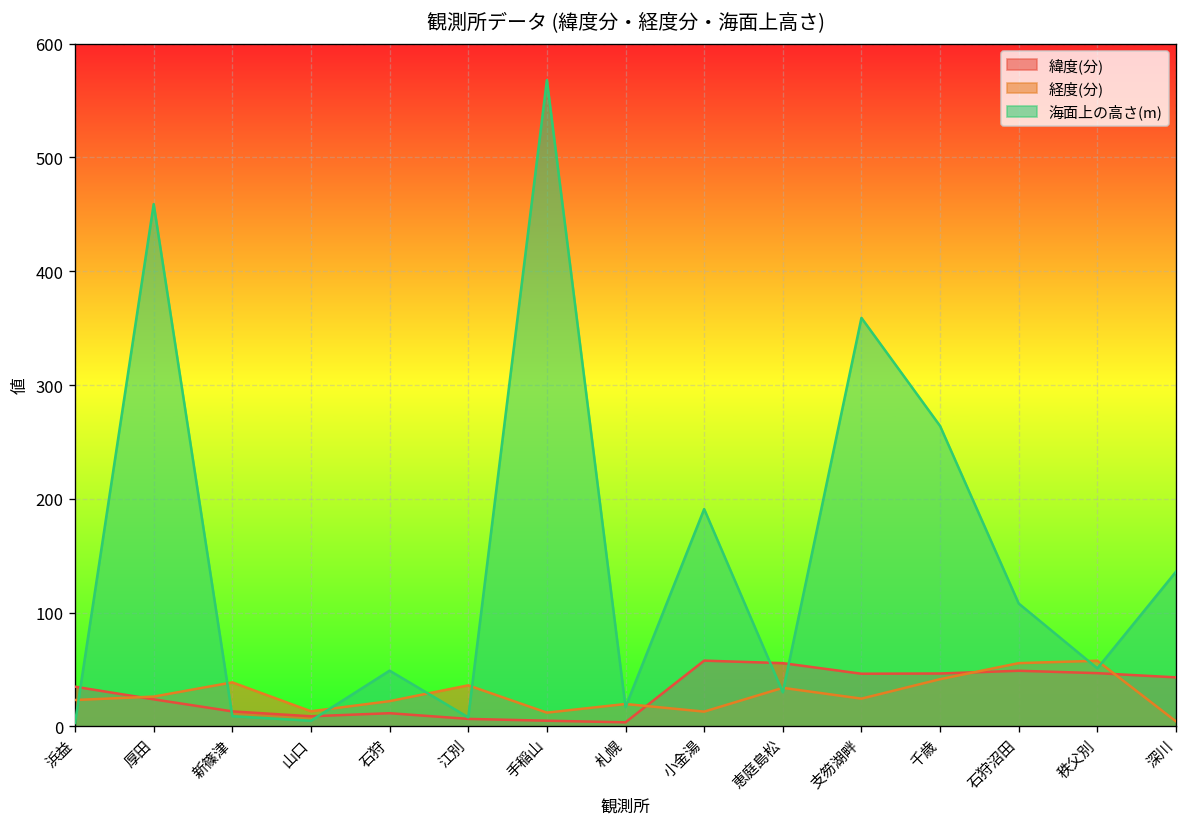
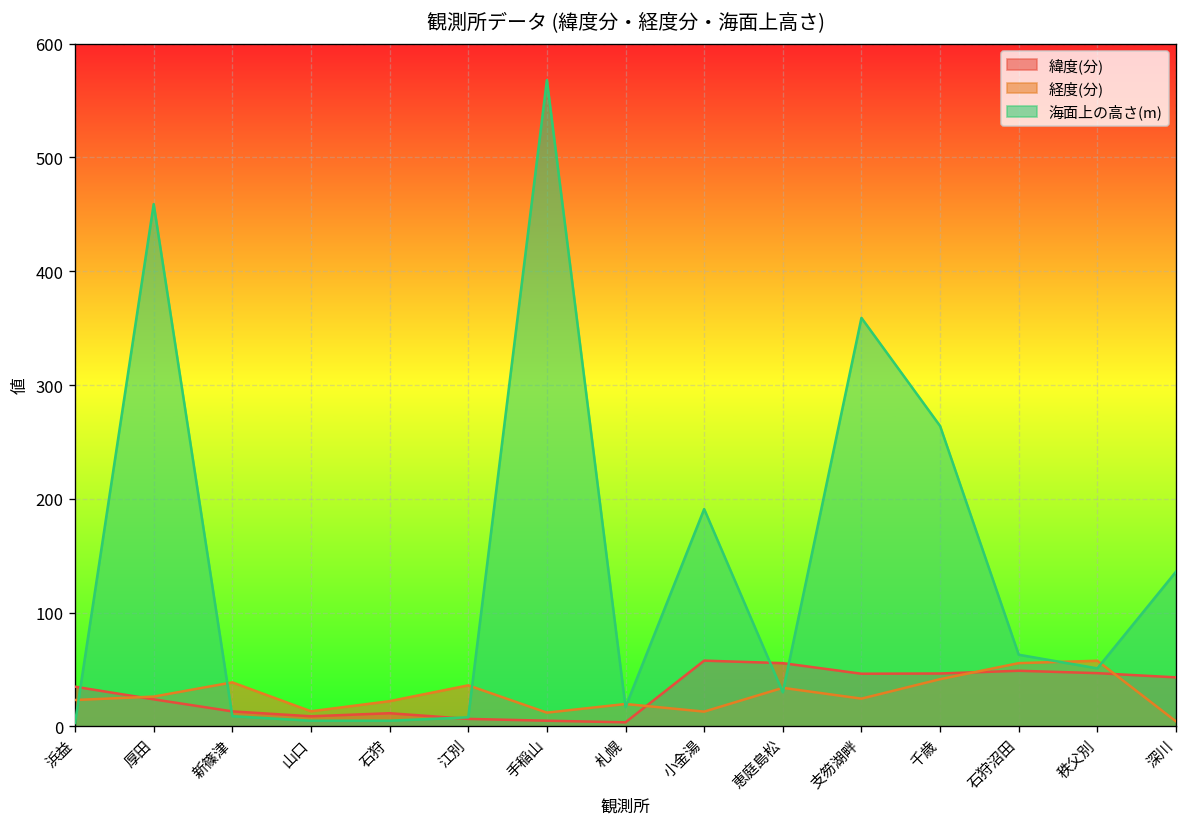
  {
    "海面上の高さ(m)": {
      "浜益": 0,
      "厚田": 460,
      "新篠津": 10,
      "山口": 10,
-     "石狩": 50,
+     "石狩": 10,
      "手稲山": 570,
      "札幌": 20,
      "小金湯": 190,
      "恵庭島松": 30,
      "支笏湖畔": 360,
      "千歳": 260,
-     "石狩沼田": 110,
+     "石狩沼田": 60,
      "秩父別": 50,
      "深川": 140
    }
  }
